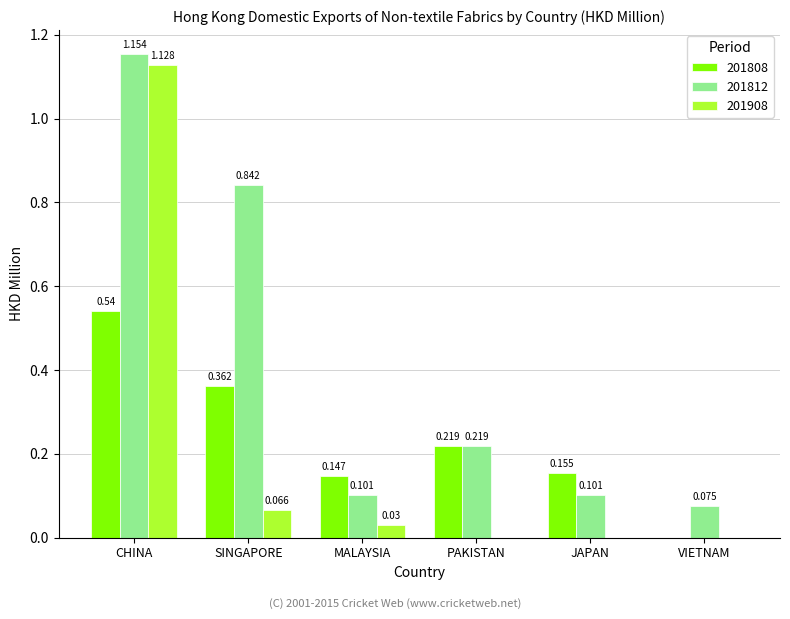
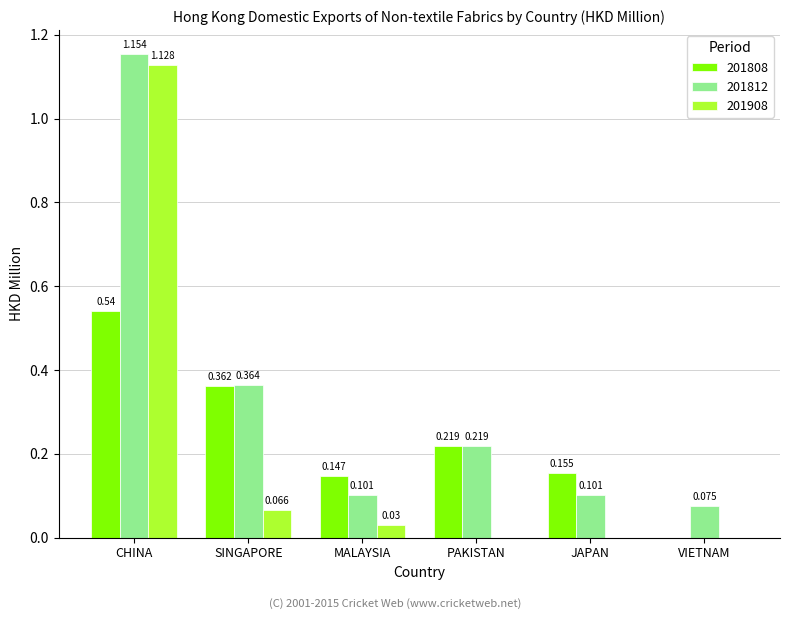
  {
    "201808": {
      "CHINA": 0.54,
      "SINGAPORE": 0.362,
      "MALAYSIA": 0.147,
      "PAKISTAN": 0.219,
      "JAPAN": 0.155
    },
    "201812": {
      "CHINA": 1.154,
-     "SINGAPORE": 0.842,
+     "SINGAPORE": 0.364,
      "MALAYSIA": 0.101,
      "PAKISTAN": 0.219,
      "JAPAN": 0.101,
      "VIETNAM": 0.075
    },
    "201908": {
      "CHINA": 1.128,
      "SINGAPORE": 0.066,
      "MALAYSIA": 0.03
    }
  }
